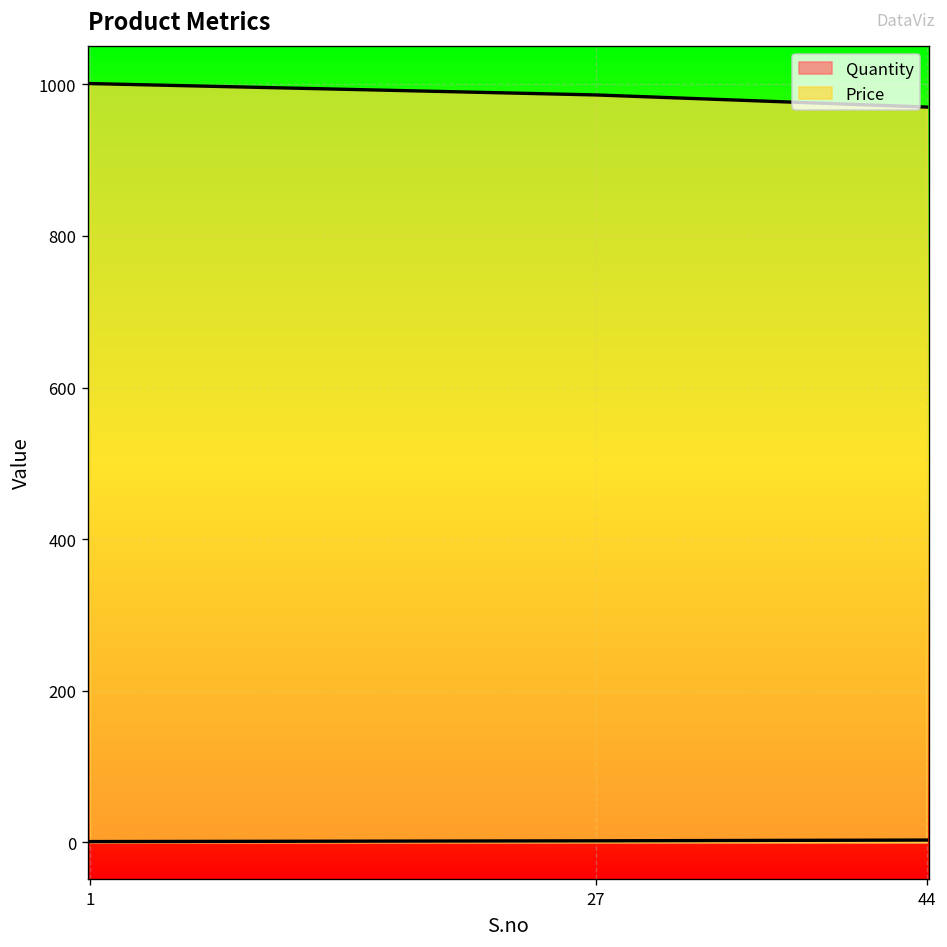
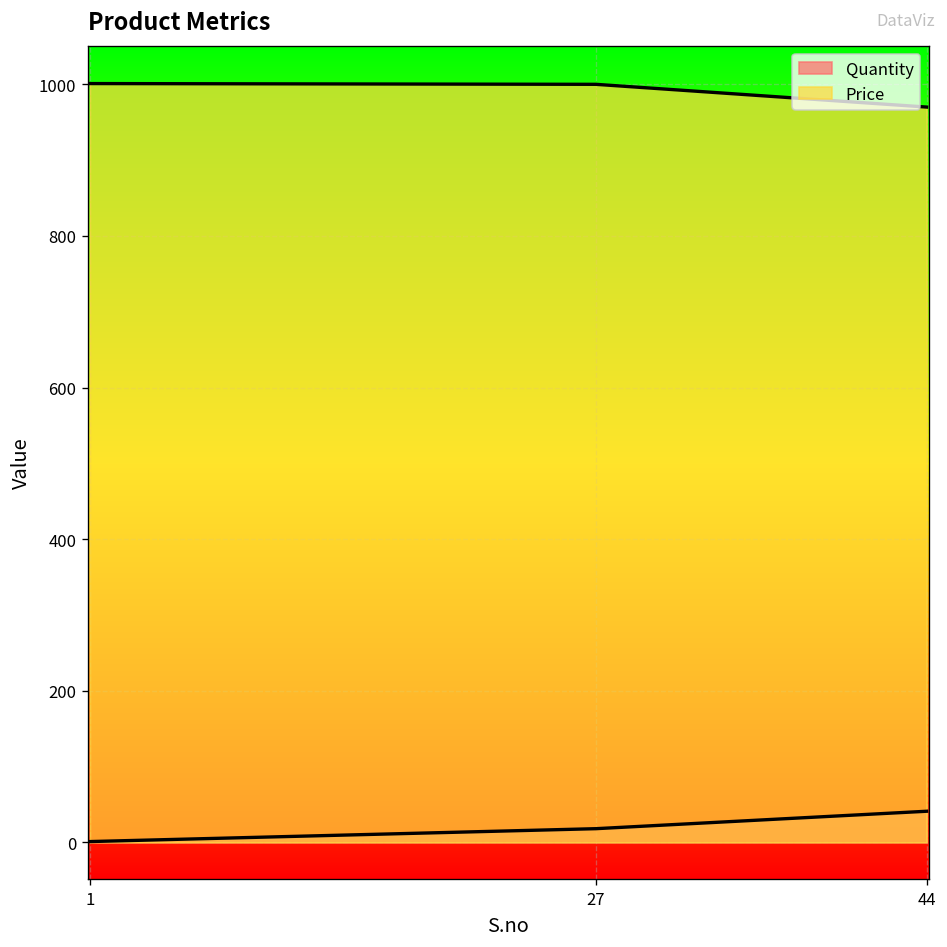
  {
    "Quantity": {
      "1": 0,
-     "27": 0,
-     "44": 0
+     "27": 20,
+     "44": 40
    },
    "Price": {
      "1": 1000,
-     "27": 990,
+     "27": 1000,
      "44": 970
    }
  }
